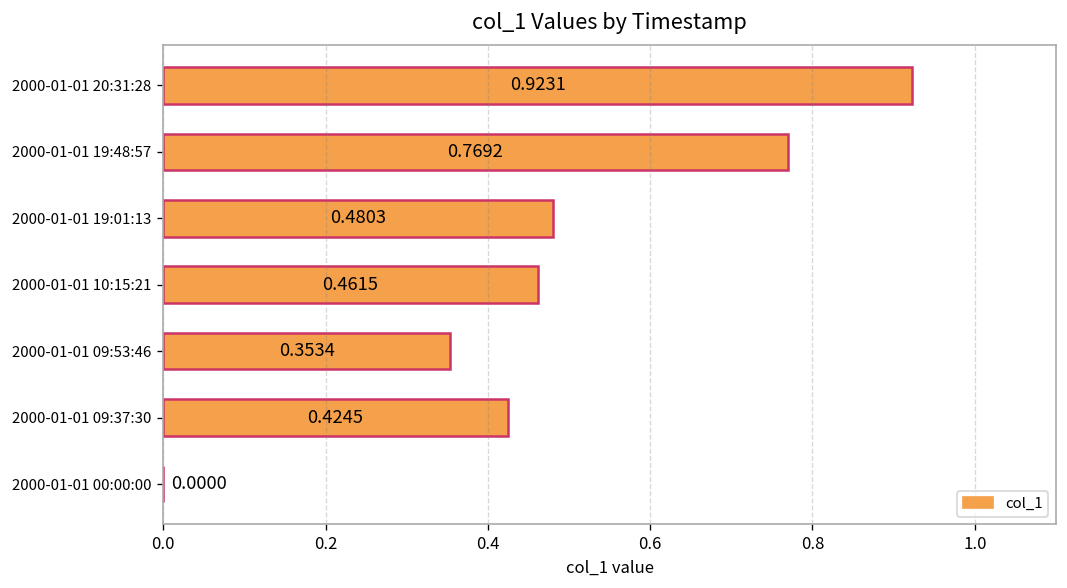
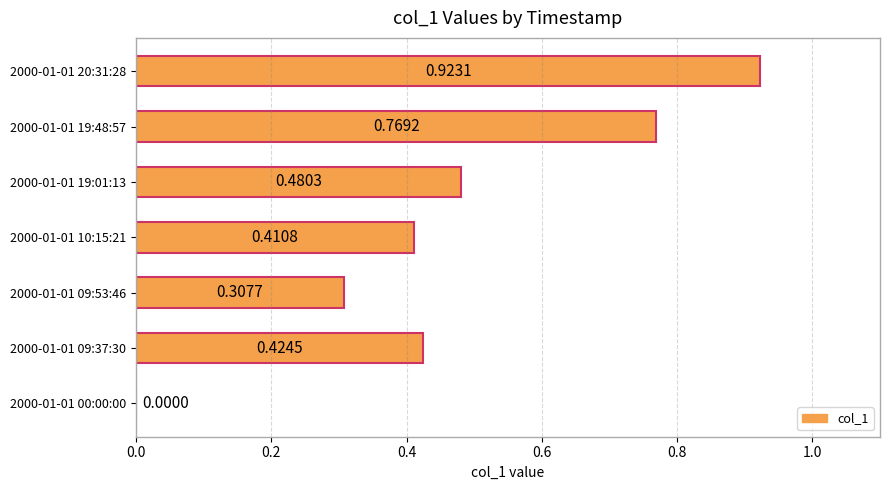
  {
    "2000-01-01 20:31:28": 0.9231,
    "2000-01-01 19:48:57": 0.7692,
    "2000-01-01 19:01:13": 0.4803,
-   "2000-01-01 10:15:21": 0.4615,
-   "2000-01-01 09:53:46": 0.3534,
+   "2000-01-01 10:15:21": 0.4108,
+   "2000-01-01 09:53:46": 0.3077,
    "2000-01-01 09:37:30": 0.4245,
    "2000-01-01 00:00:00": 0.0000
  }
